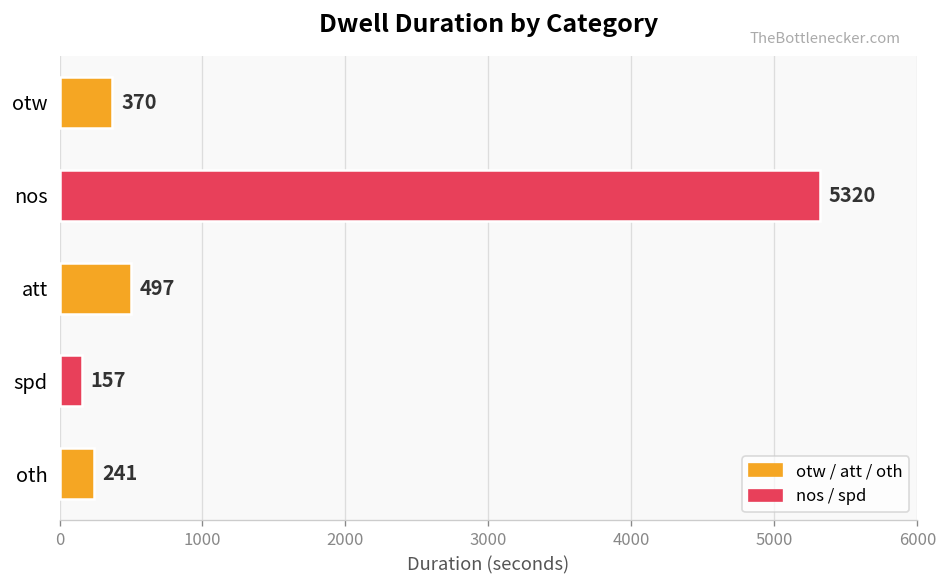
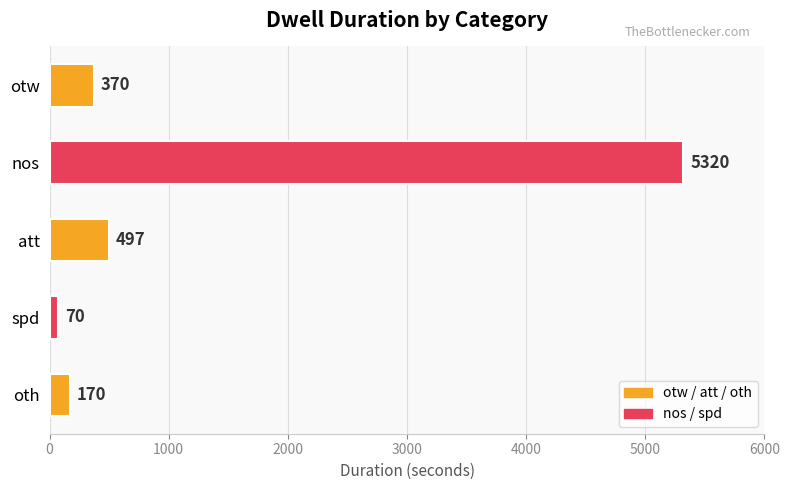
  {
    "otw": 370,
    "nos": 5320,
    "att": 497,
-   "spd": 157,
-   "oth": 241
+   "spd": 70,
+   "oth": 170
  }
